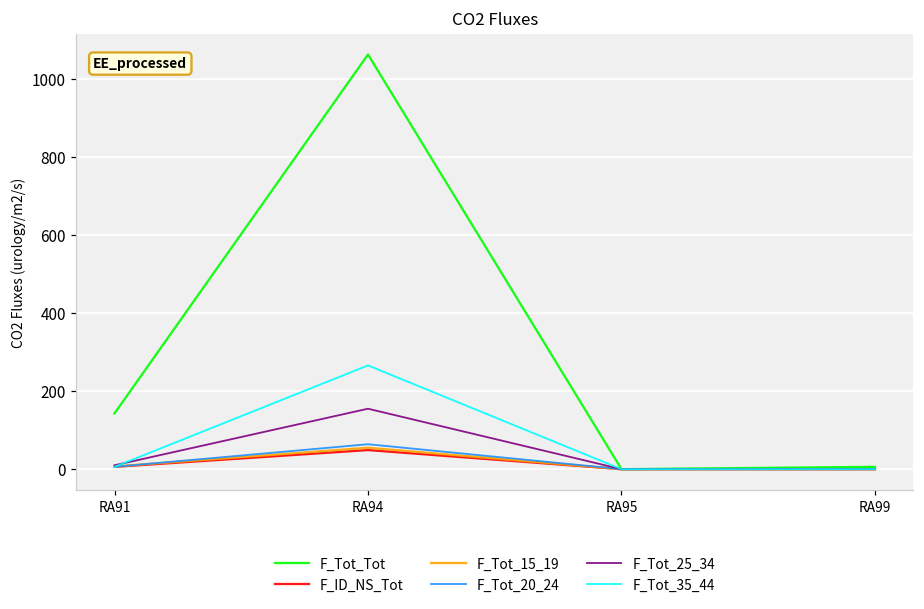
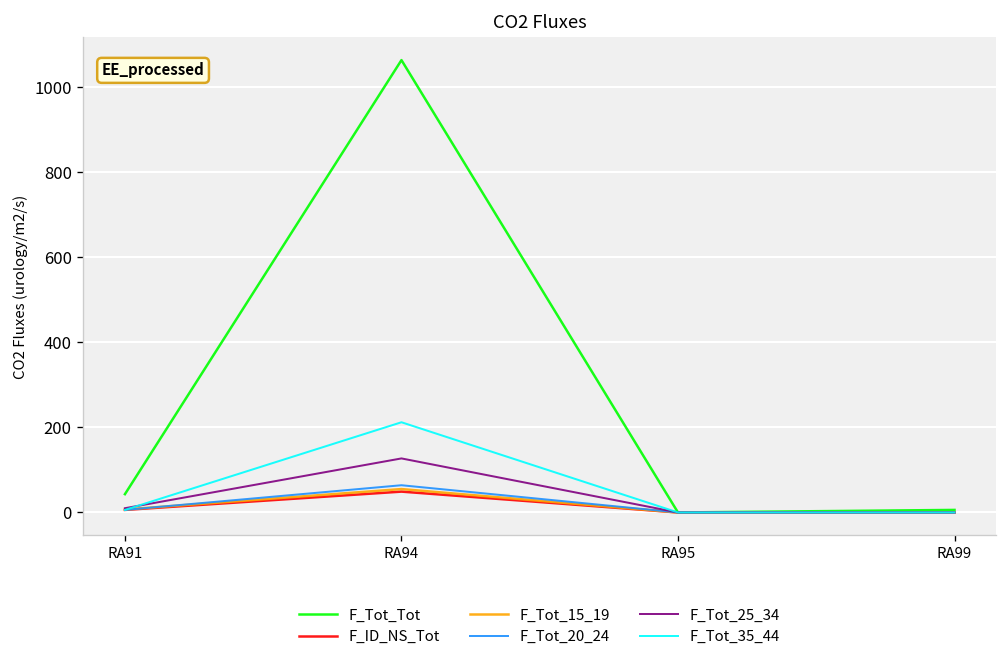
  {
    "F_Tot_Tot": {
-     "RA91": 140,
+     "RA91": 40,
      "RA94": 1060
    },
    "F_Tot_20_24": {
      "RA94": 60
    },
    "F_Tot_25_34": {
-     "RA94": 160
+     "RA94": 130
    },
    "F_Tot_35_44": {
-     "RA94": 270
+     "RA94": 210
    }
  }
